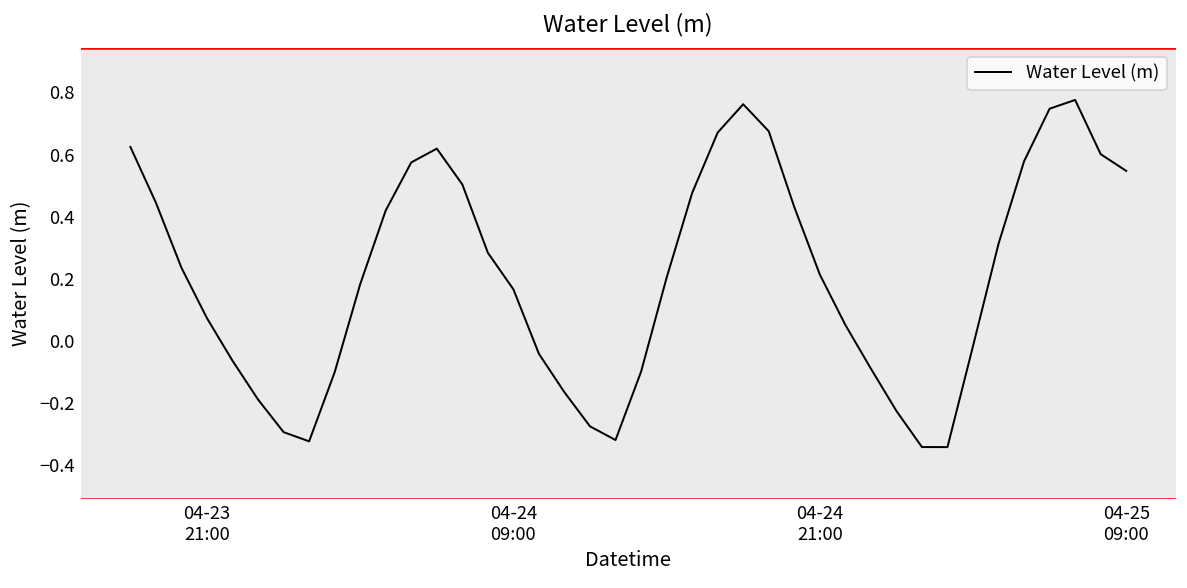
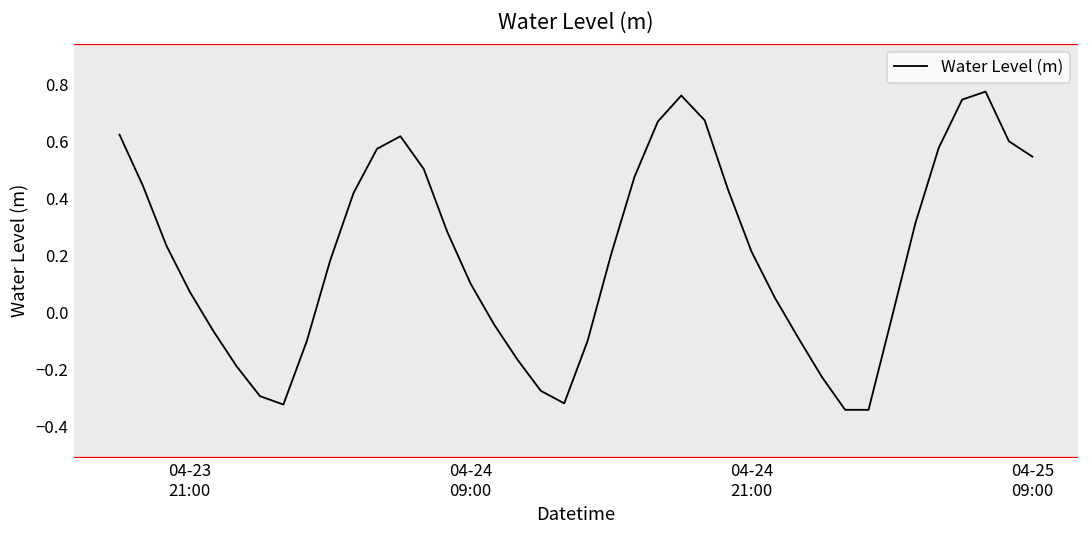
  {
    "04-23 21:00": 0.07,
-   "04-24 09:00": 0.17,
+   "04-24 09:00": 0.10,
    "04-24 21:00": 0.21,
    "04-25 09:00": 0.55
  }
